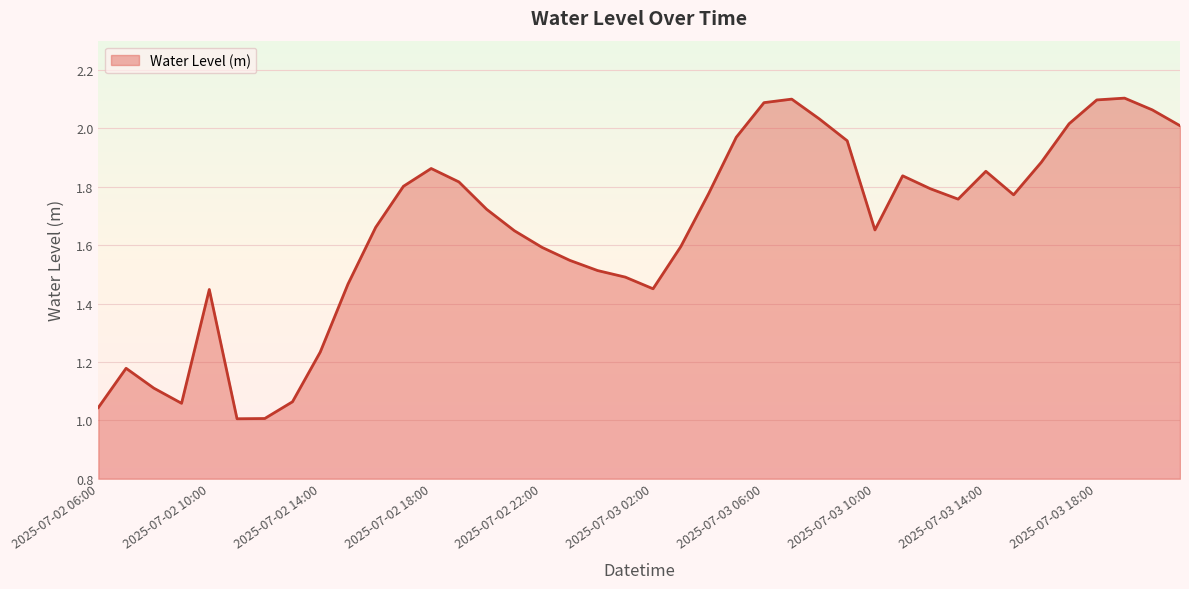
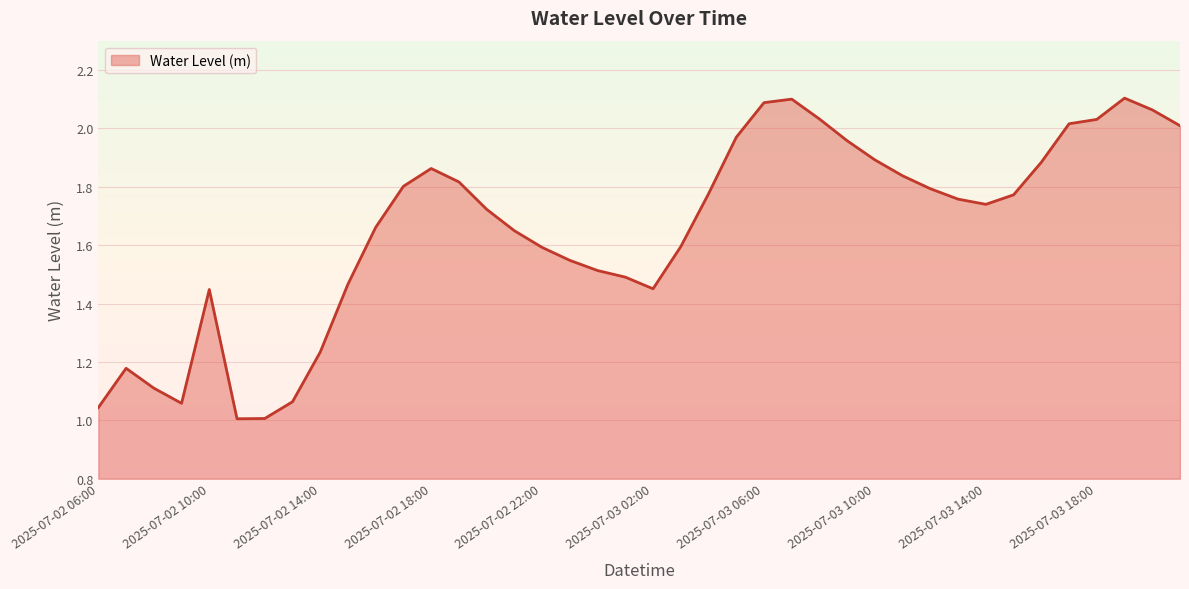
  {
    "2025-07-02 06:00": 1.04,
    "2025-07-02 10:00": 1.45,
    "2025-07-02 14:00": 1.23,
    "2025-07-02 18:00": 1.86,
    "2025-07-02 22:00": 1.59,
    "2025-07-03 02:00": 1.45,
    "2025-07-03 06:00": 2.09,
-   "2025-07-03 10:00": 1.65,
-   "2025-07-03 14:00": 1.85,
-   "2025-07-03 18:00": 2.10
+   "2025-07-03 10:00": 1.89,
+   "2025-07-03 14:00": 1.74,
+   "2025-07-03 18:00": 2.03
  }
